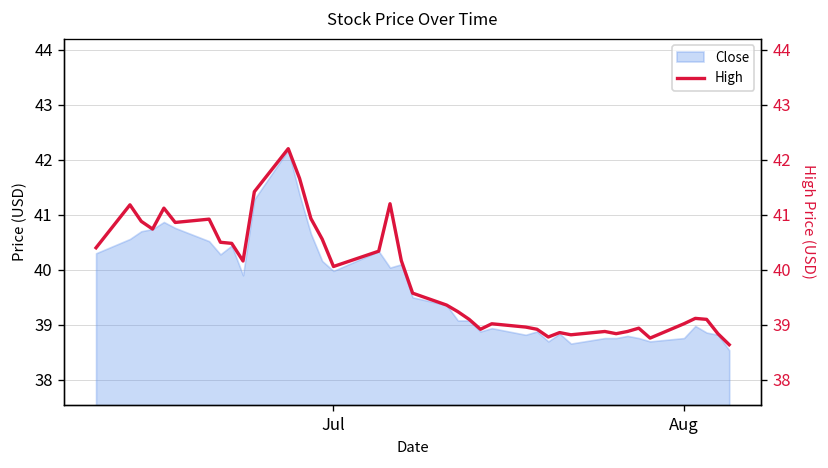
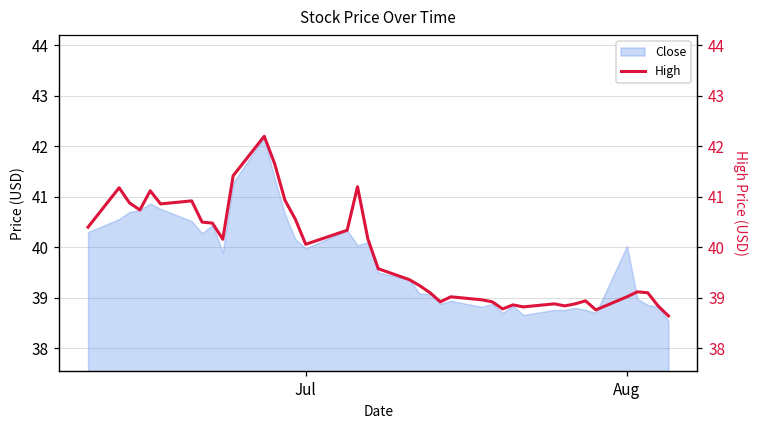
  {
    "Close": {
      "Jul": 40.0,
-     "Aug": 38.8
+     "Aug": 40.0
    },
    "High": {
      "Jul": 40.1,
      "Aug": 39.0
    }
  }
